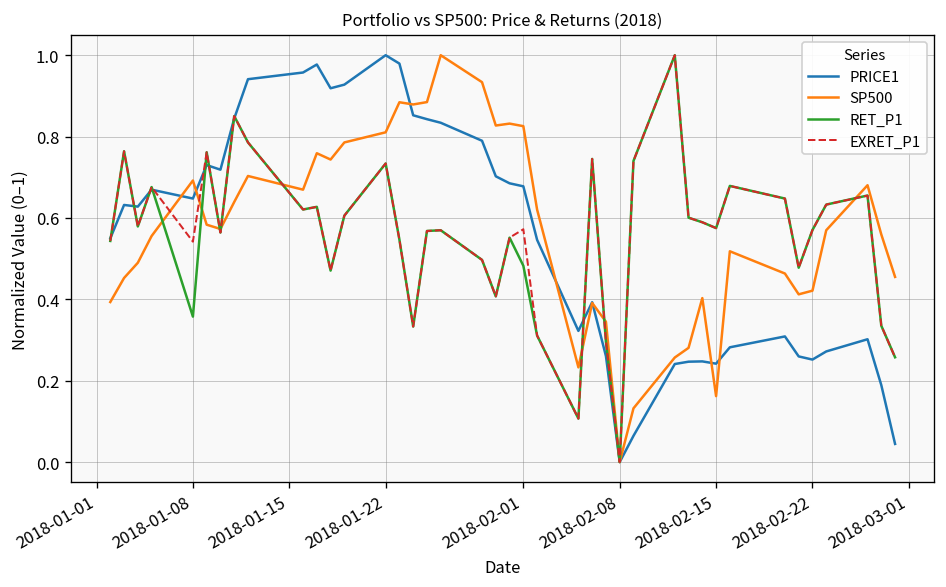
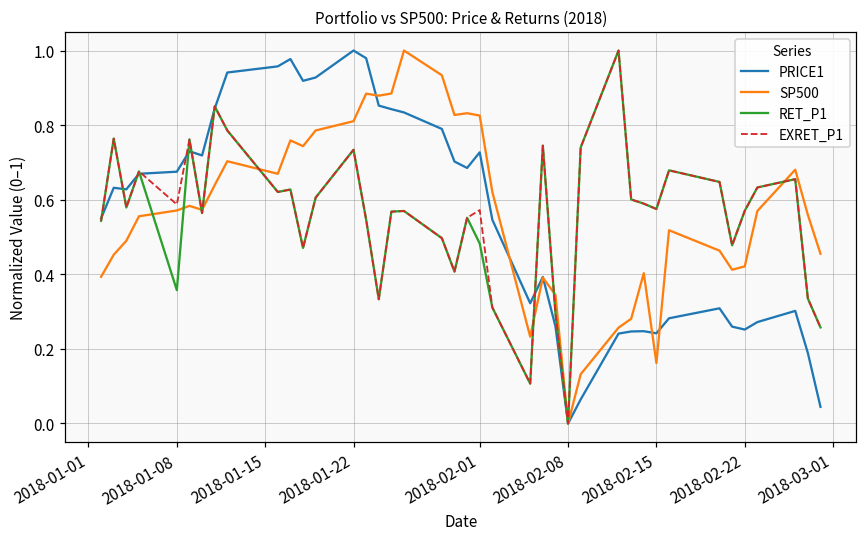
  {
    "PRICE1": {
-     "2018-01-08": 0.65,
+     "2018-01-08": 0.68,
      "2018-01-22": 1.00,
-     "2018-02-01": 0.68,
+     "2018-02-01": 0.73,
      "2018-02-15": 0.24,
      "2018-02-22": 0.25
    },
    "SP500": {
-     "2018-01-08": 0.69,
+     "2018-01-08": 0.57,
      "2018-01-22": 0.81,
      "2018-02-01": 0.83,
      "2018-02-15": 0.16,
      "2018-02-22": 0.42
    },
    "RET_P1": {
      "2018-01-08": 0.36,
      "2018-02-01": 0.48
    },
    "EXRET_P1": {
-     "2018-01-08": 0.54,
+     "2018-01-08": 0.59,
      "2018-02-01": 0.57
    }
  }
